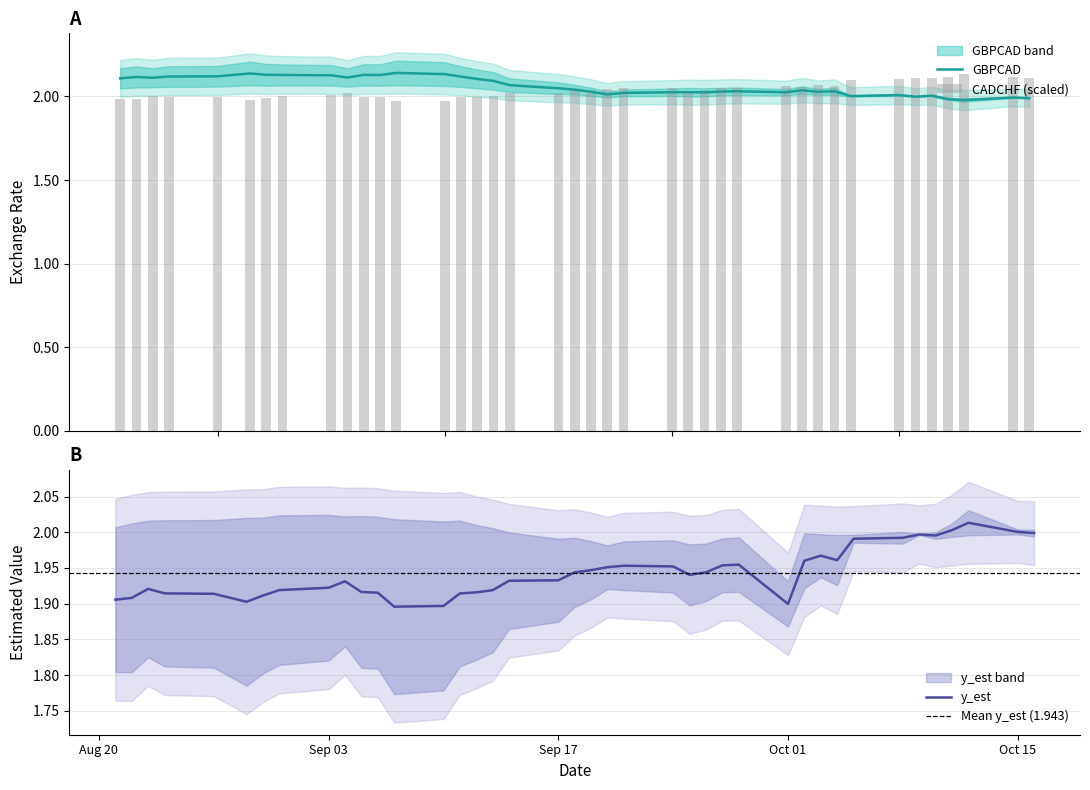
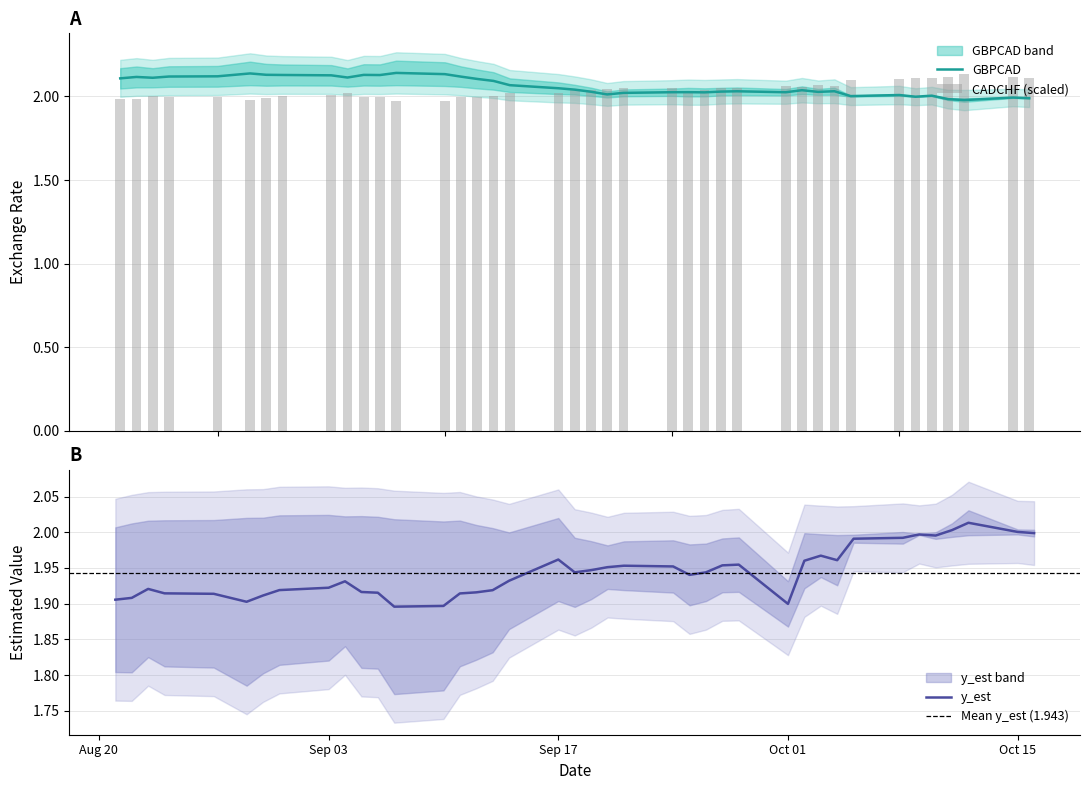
  {
    "B": {
      "y_est": {
        "Sep 03": 1.92,
-       "Sep 17": 1.93,
+       "Sep 17": 1.96,
        "Oct 01": 1.90
      }
    }
  }
